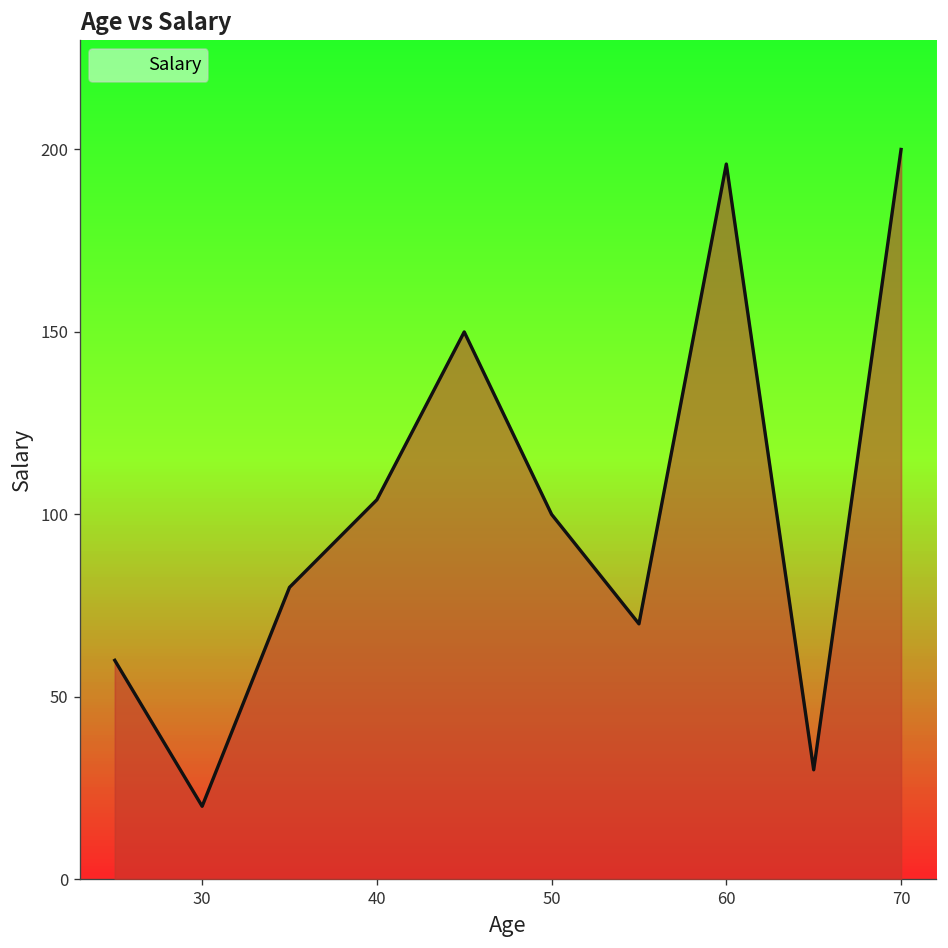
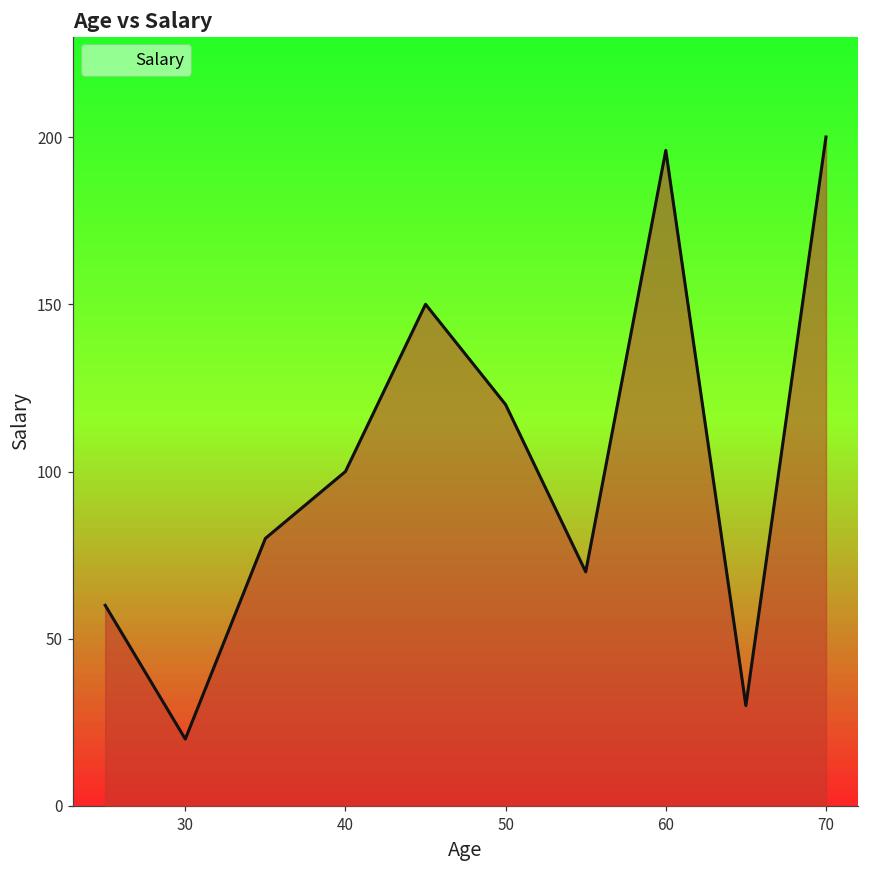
  {
    "30": 20,
-   "40": 104,
-   "50": 100,
+   "40": 100,
+   "50": 120,
    "60": 196,
    "70": 200
  }
